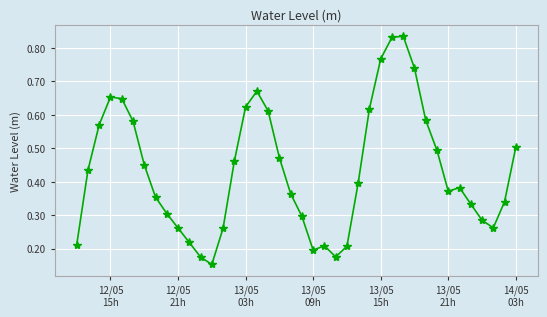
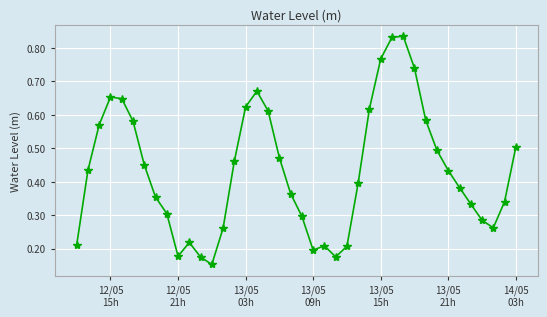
  {
    "12/05 15h": 0.65,
-   "12/05 21h": 0.26,
+   "12/05 21h": 0.18,
    "13/05 03h": 0.62,
    "13/05 09h": 0.20,
    "13/05 15h": 0.77,
-   "13/05 21h": 0.37,
+   "13/05 21h": 0.43,
    "14/05 03h": 0.50
  }
